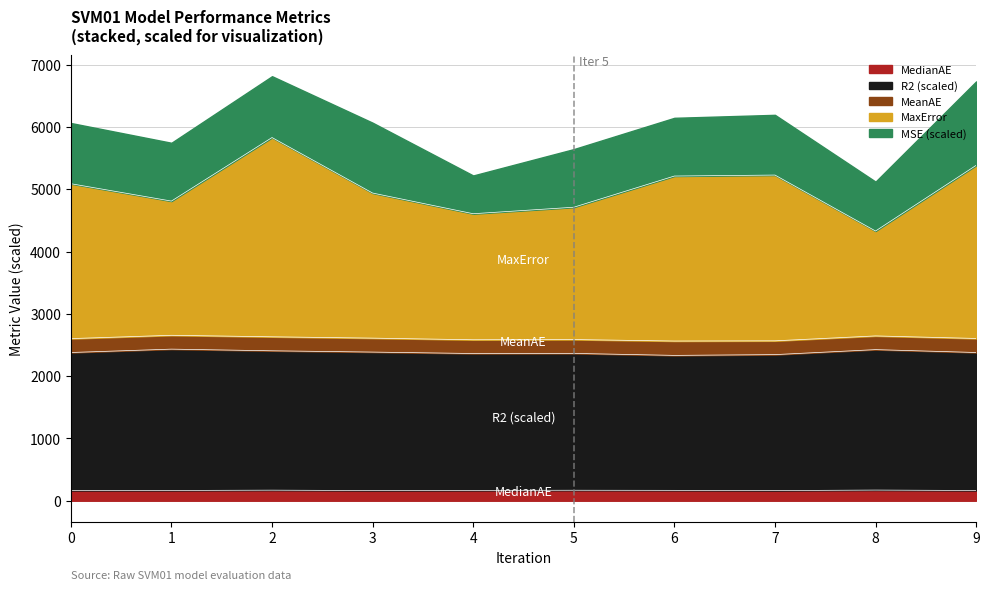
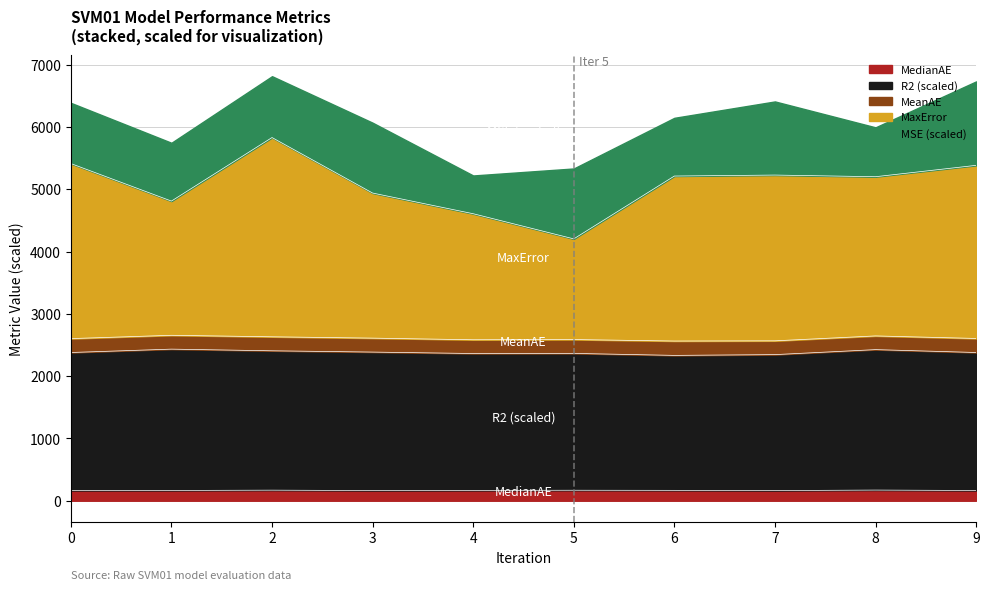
  {
    "R2 (scaled)": {
      "0": 2400,
      "1": 2400,
      "2": 2400,
      "3": 2400,
      "4": 2400,
      "5": 2400,
      "6": 2300,
      "7": 2300,
      "8": 2400,
      "9": 2400
    },
    "MaxError": {
-     "0": 2500,
+     "0": 2800,
      "1": 4800,
      "2": 5800,
      "3": 4900,
      "4": 4600,
-     "5": 2100,
+     "5": 1600,
      "6": 5200,
      "7": 5200,
-     "8": 1700,
+     "8": 2600,
      "9": 5400
    },
    "MSE (scaled)": {
      "0": 1000,
      "1": 900,
      "2": 1000,
      "3": 1100,
      "4": 600,
-     "5": 900,
+     "5": 1100,
      "6": 900,
-     "7": 1000,
+     "7": 1200,
      "8": 800,
      "9": 1300
    }
  }
